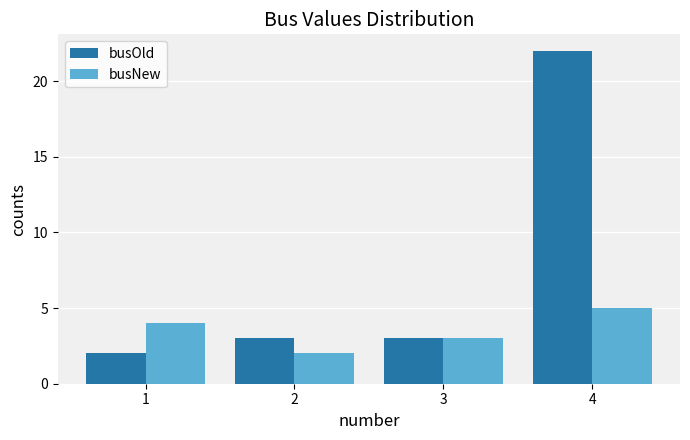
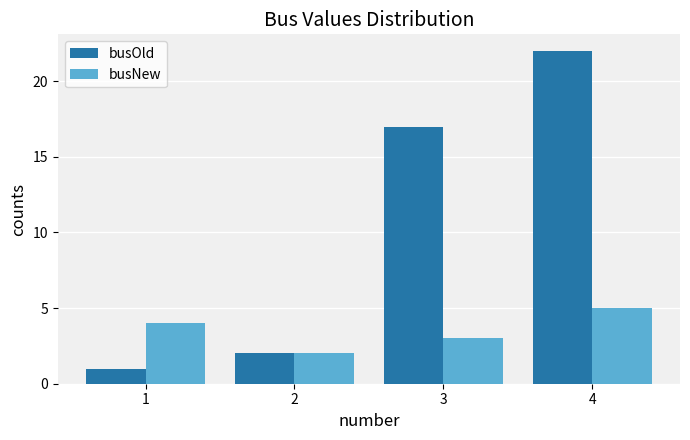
  {
    "busOld": {
-     "1": 2,
-     "2": 3,
-     "3": 3,
+     "1": 1,
+     "2": 2,
+     "3": 17,
      "4": 22
    },
    "busNew": {
      "1": 4,
      "2": 2,
      "3": 3,
      "4": 5
    }
  }
